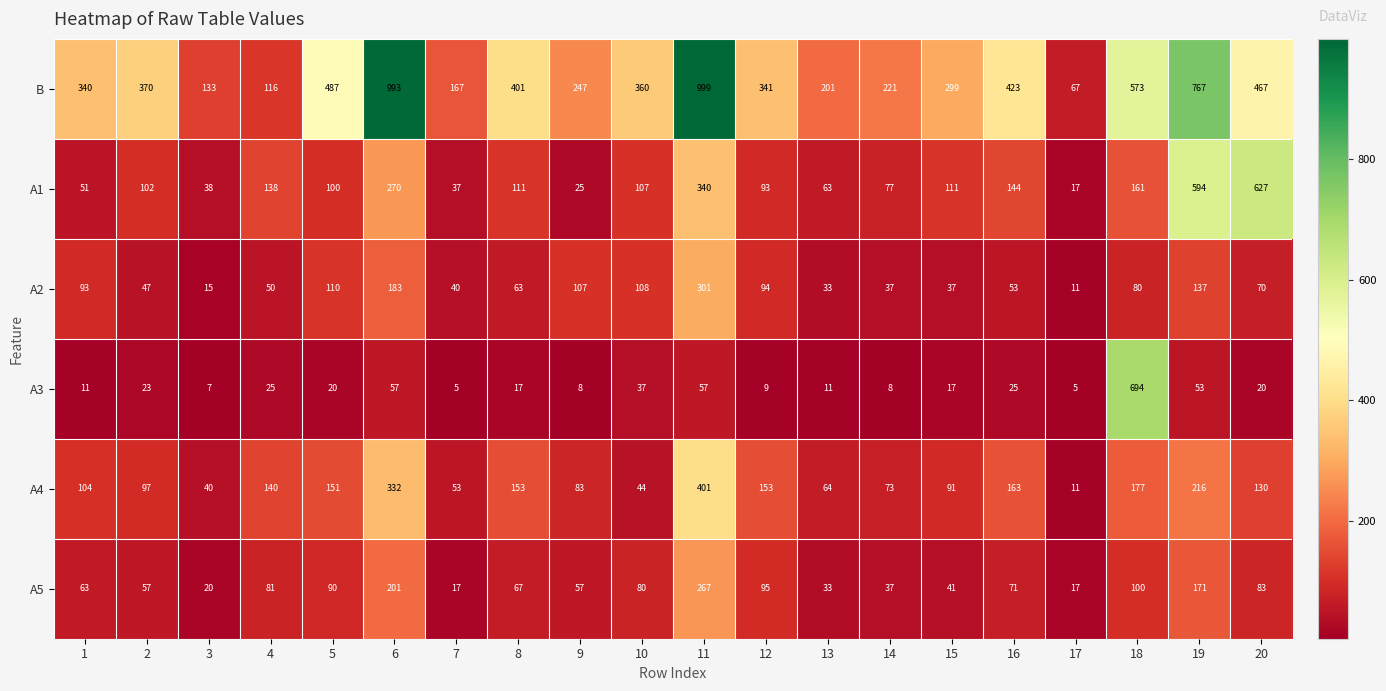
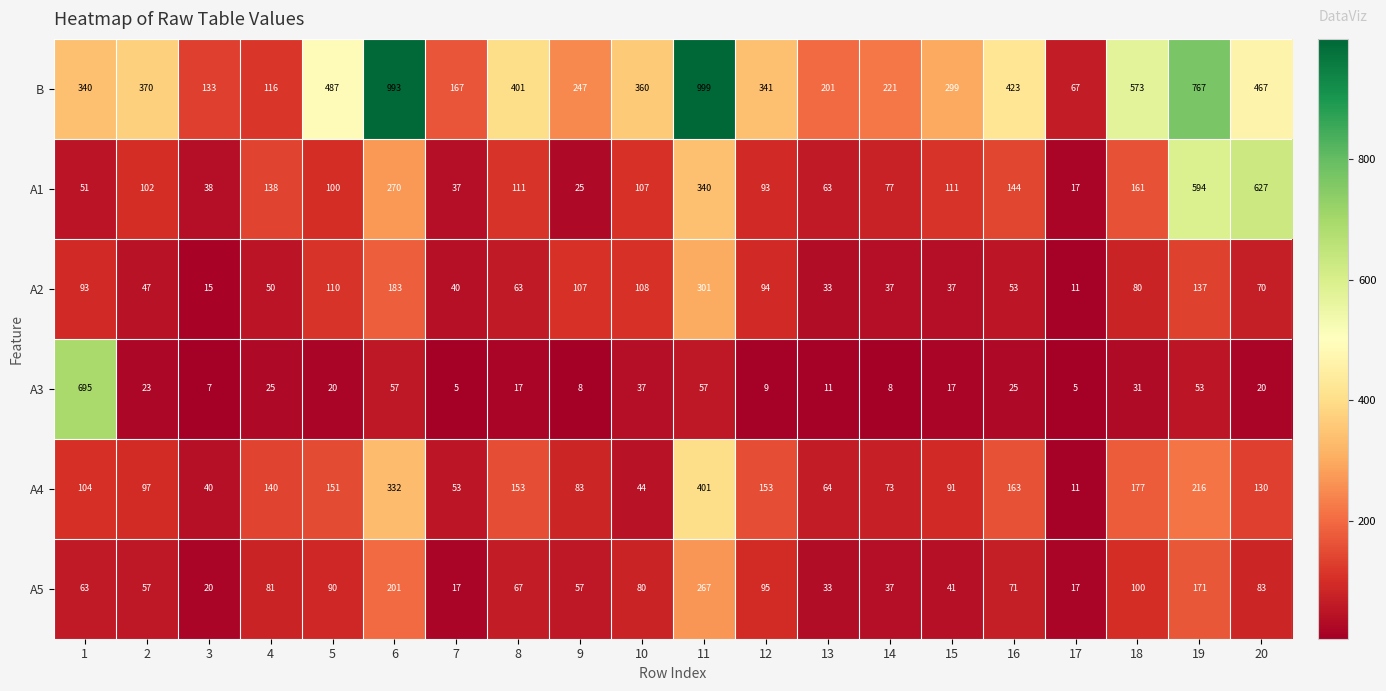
  {
    "B": {
      "1": 340,
      "2": 370,
      "3": 133,
      "4": 116,
      "5": 487,
      "6": 993,
      "7": 167,
      "8": 401,
      "9": 247,
      "10": 360,
      "11": 999,
      "12": 341,
      "13": 201,
      "14": 221,
      "15": 299,
      "16": 423,
      "17": 67,
      "18": 573,
      "19": 767,
      "20": 467
    },
    "A1": {
      "1": 51,
      "2": 102,
      "3": 38,
      "4": 138,
      "5": 100,
      "6": 270,
      "7": 37,
      "8": 111,
      "9": 25,
      "10": 107,
      "11": 340,
      "12": 93,
      "13": 63,
      "14": 77,
      "15": 111,
      "16": 144,
      "17": 17,
      "18": 161,
      "19": 594,
      "20": 627
    },
    "A2": {
      "1": 93,
      "2": 47,
      "3": 15,
      "4": 50,
      "5": 110,
      "6": 183,
      "7": 40,
      "8": 63,
      "9": 107,
      "10": 108,
      "11": 301,
      "12": 94,
      "13": 33,
      "14": 37,
      "15": 37,
      "16": 53,
      "17": 11,
      "18": 80,
      "19": 137,
      "20": 70
    },
    "A3": {
-     "1": 11,
+     "1": 695,
      "2": 23,
      "3": 7,
      "4": 25,
      "5": 20,
      "6": 57,
      "7": 5,
      "8": 17,
      "9": 8,
      "10": 37,
      "11": 57,
      "12": 9,
      "13": 11,
      "14": 8,
      "15": 17,
      "16": 25,
      "17": 5,
-     "18": 694,
+     "18": 31,
      "19": 53,
      "20": 20
    },
    "A4": {
      "1": 104,
      "2": 97,
      "3": 40,
      "4": 140,
      "5": 151,
      "6": 332,
      "7": 53,
      "8": 153,
      "9": 83,
      "10": 44,
      "11": 401,
      "12": 153,
      "13": 64,
      "14": 73,
      "15": 91,
      "16": 163,
      "17": 11,
      "18": 177,
      "19": 216,
      "20": 130
    },
    "A5": {
      "1": 63,
      "2": 57,
      "3": 20,
      "4": 81,
      "5": 90,
      "6": 201,
      "7": 17,
      "8": 67,
      "9": 57,
      "10": 80,
      "11": 267,
      "12": 95,
      "13": 33,
      "14": 37,
      "15": 41,
      "16": 71,
      "17": 17,
      "18": 100,
      "19": 171,
      "20": 83
    }
  }
